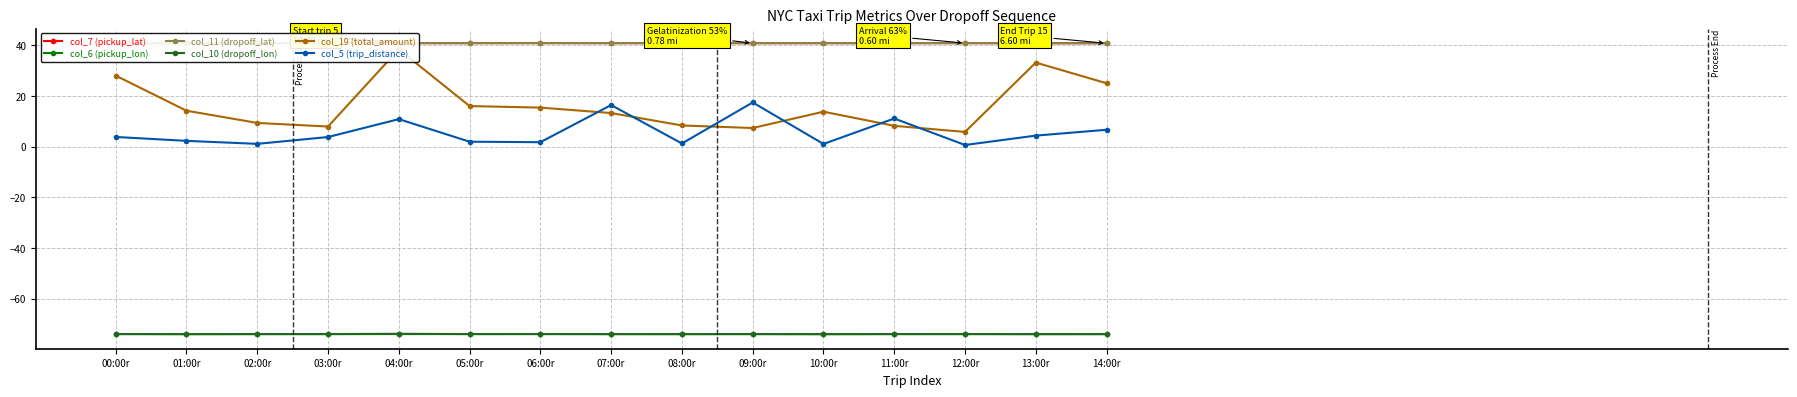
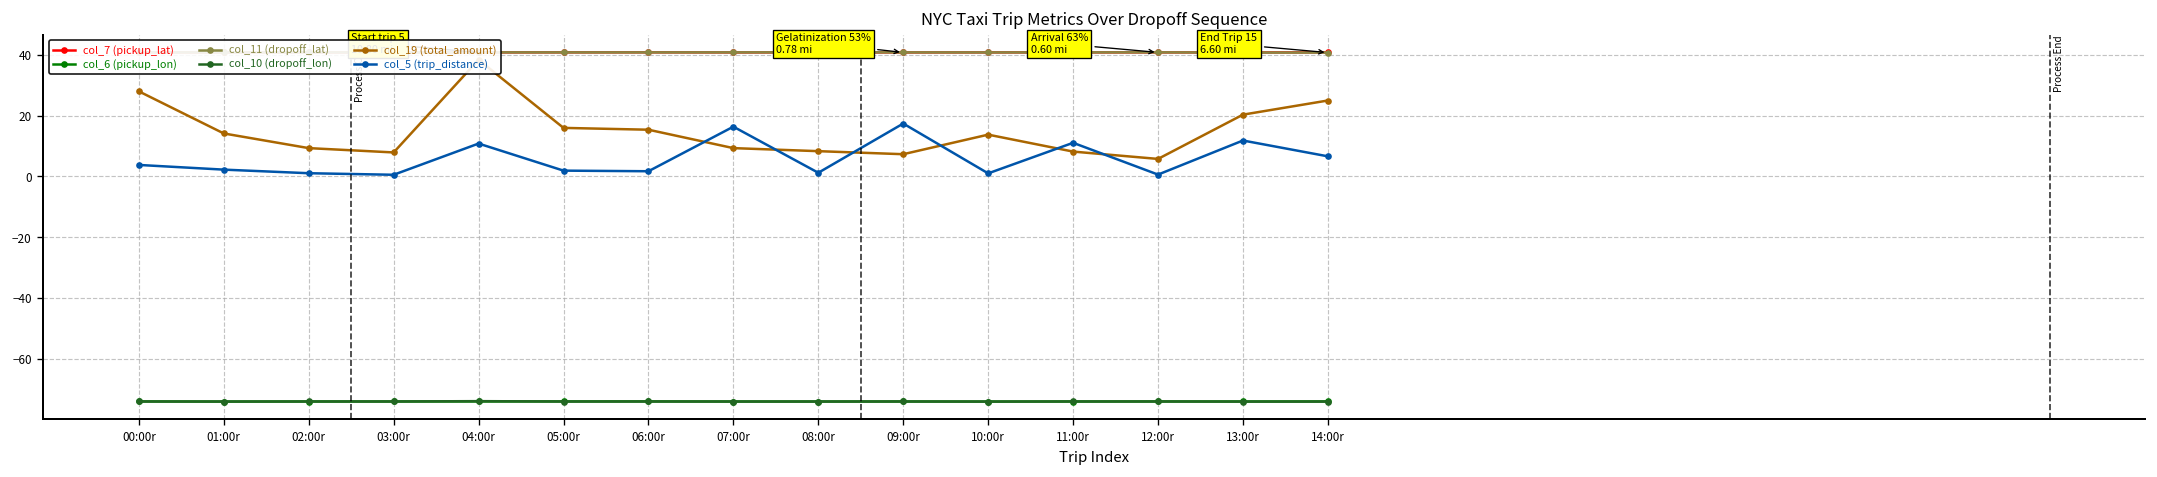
  {
    "col_11 (dropoff_lat)": {
      "05:00r": 41,
      "06:00r": 41,
      "07:00r": 41,
      "09:00r": 41,
      "10:00r": 41,
      "12:00r": 41,
      "14:00r": 41
    },
    "col_10 (dropoff_lon)": {
      "00:00r": -74,
      "01:00r": -74,
      "02:00r": -74,
      "03:00r": -74,
      "04:00r": -74,
      "05:00r": -74,
      "06:00r": -74,
      "07:00r": -74,
      "08:00r": -74,
      "09:00r": -74,
      "10:00r": -74,
      "11:00r": -74,
      "12:00r": -74,
      "13:00r": -74,
      "14:00r": -74
    },
    "col_19 (total_amount)": {
      "00:00r": 28,
      "01:00r": 14,
      "02:00r": 9,
      "03:00r": 8,
      "05:00r": 16,
      "06:00r": 15,
-     "07:00r": 13,
+     "07:00r": 9,
      "08:00r": 8,
      "09:00r": 7,
      "10:00r": 14,
      "11:00r": 8,
      "12:00r": 6,
-     "13:00r": 33,
+     "13:00r": 20,
      "14:00r": 25
    },
    "col_5 (trip_distance)": {
      "00:00r": 4,
      "01:00r": 2,
      "02:00r": 1,
-     "03:00r": 4,
+     "03:00r": 1,
      "04:00r": 11,
      "05:00r": 2,
      "06:00r": 2,
      "07:00r": 16,
      "08:00r": 1,
      "09:00r": 17,
      "10:00r": 1,
      "11:00r": 11,
      "12:00r": 1,
-     "13:00r": 4,
+     "13:00r": 12,
      "14:00r": 7
    }
  }
